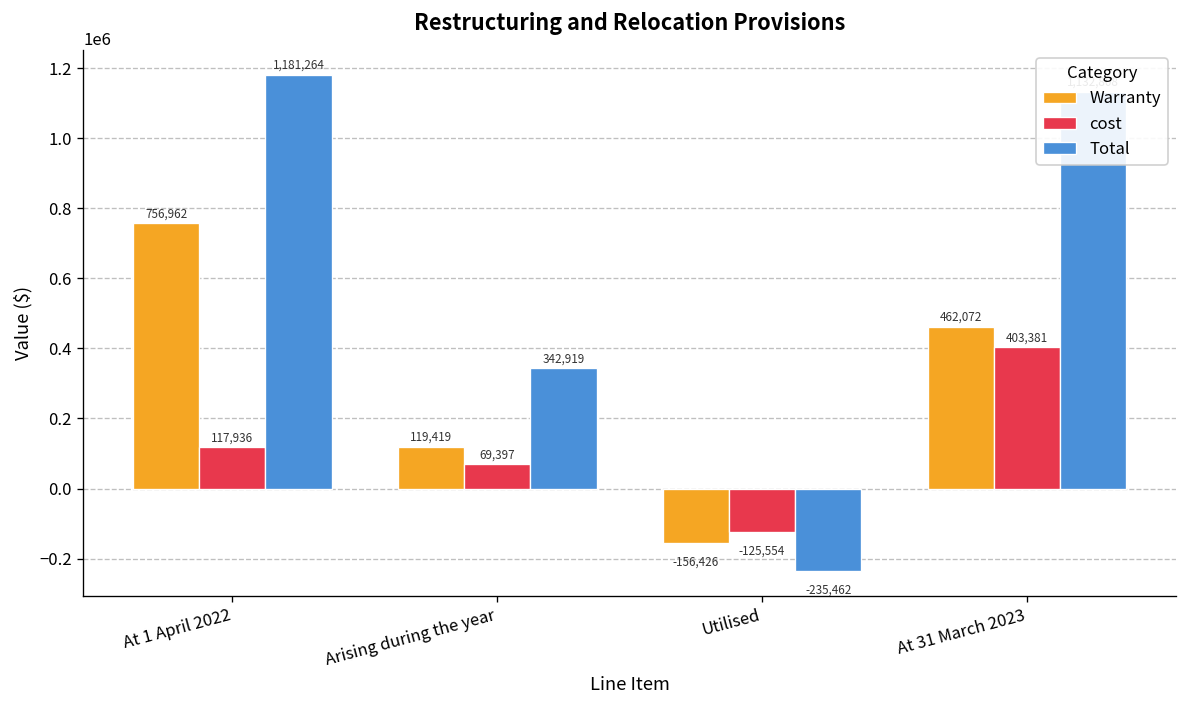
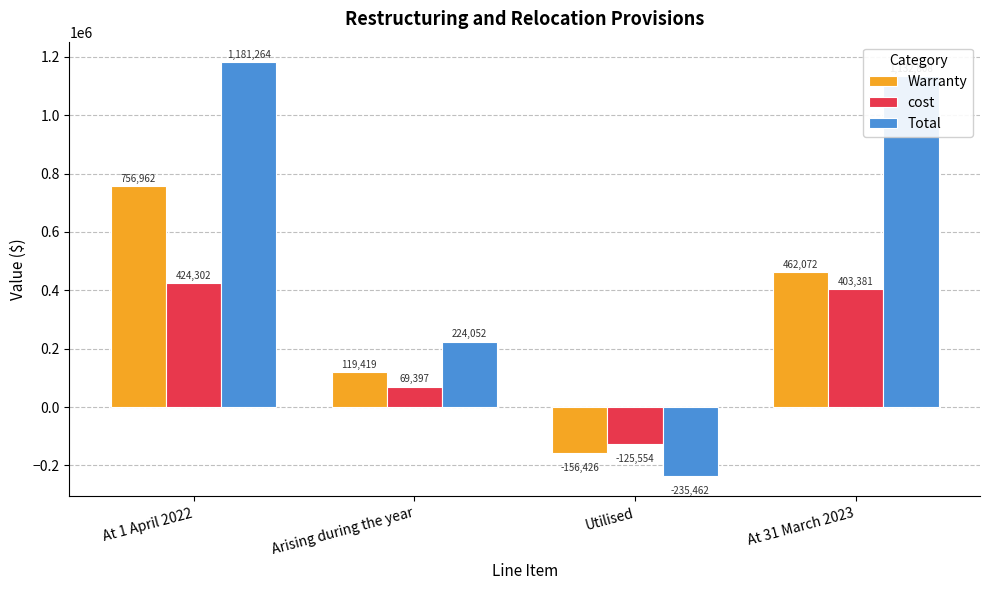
  {
    "Warranty": {
      "At 1 April 2022": "756,962",
      "Arising during the year": "119,419",
      "Utilised": "-156,426",
      "At 31 March 2023": "462,072"
    },
    "cost": {
-     "At 1 April 2022": "117,936",
+     "At 1 April 2022": "424,302",
      "Arising during the year": "69,397",
      "Utilised": "-125,554",
      "At 31 March 2023": "403,381"
    },
    "Total": {
      "At 1 April 2022": "1,181,264",
-     "Arising during the year": "342,919",
+     "Arising during the year": "224,052",
      "Utilised": "-235,462"
    }
  }
